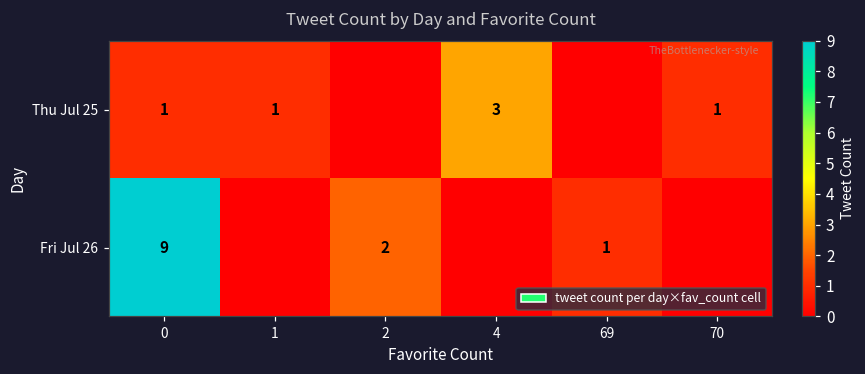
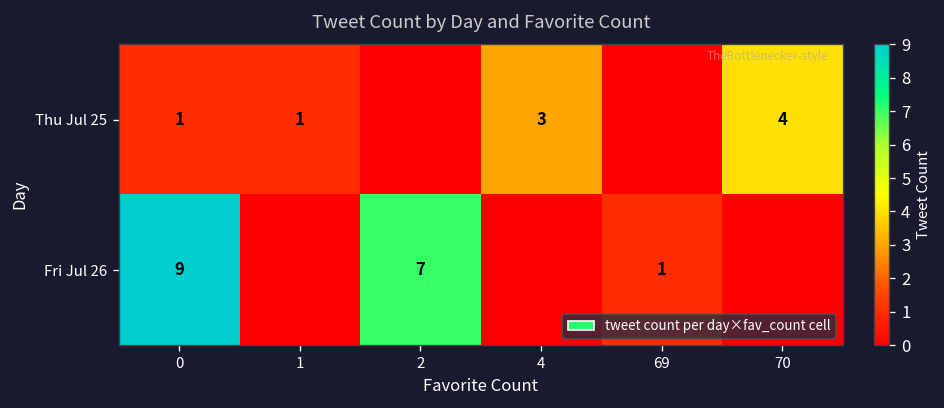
  {
    "Thu Jul 25": {
      "0": 1,
      "1": 1,
      "4": 3,
-     "70": 1
+     "70": 4
    },
    "Fri Jul 26": {
      "0": 9,
-     "2": 2,
+     "2": 7,
      "69": 1
    }
  }
